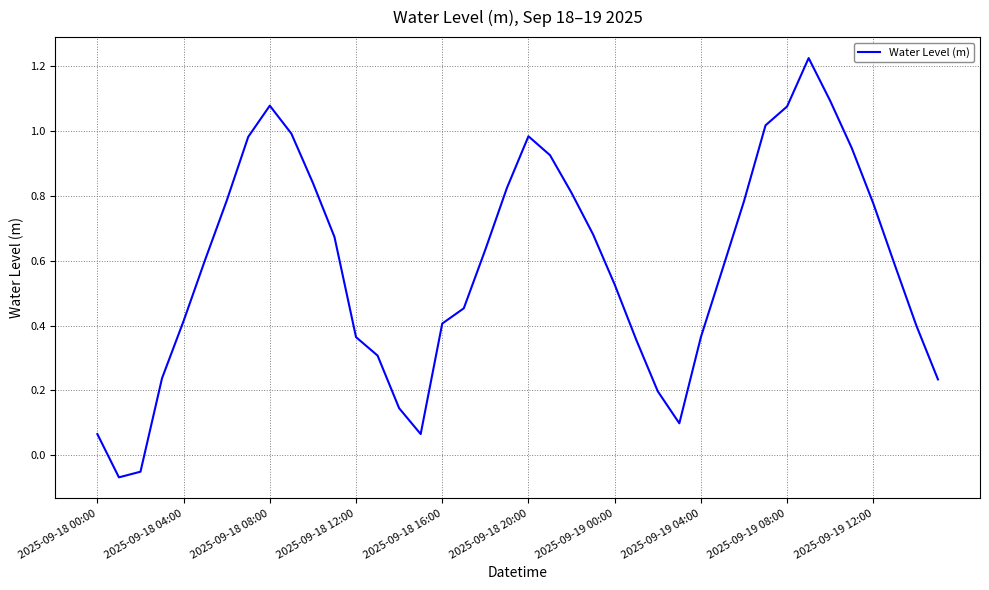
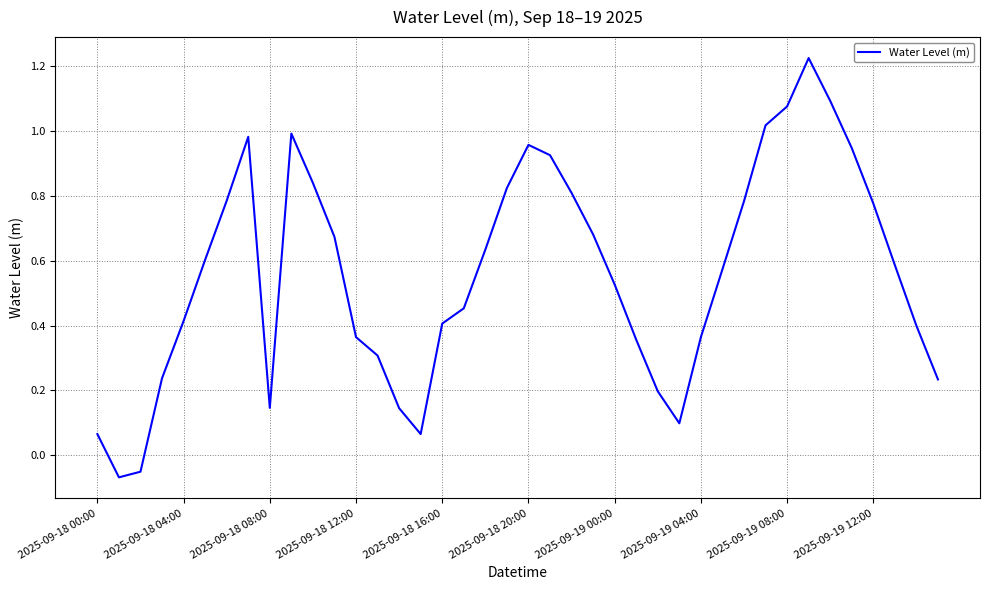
  {
    "2025-09-18 00:00": 0.07,
    "2025-09-18 04:00": 0.41,
-   "2025-09-18 08:00": 1.08,
+   "2025-09-18 08:00": 0.15,
    "2025-09-18 12:00": 0.36,
    "2025-09-18 16:00": 0.41,
-   "2025-09-18 20:00": 0.98,
+   "2025-09-18 20:00": 0.96,
    "2025-09-19 00:00": 0.53,
    "2025-09-19 04:00": 0.36,
    "2025-09-19 08:00": 1.08,
    "2025-09-19 12:00": 0.78
  }
